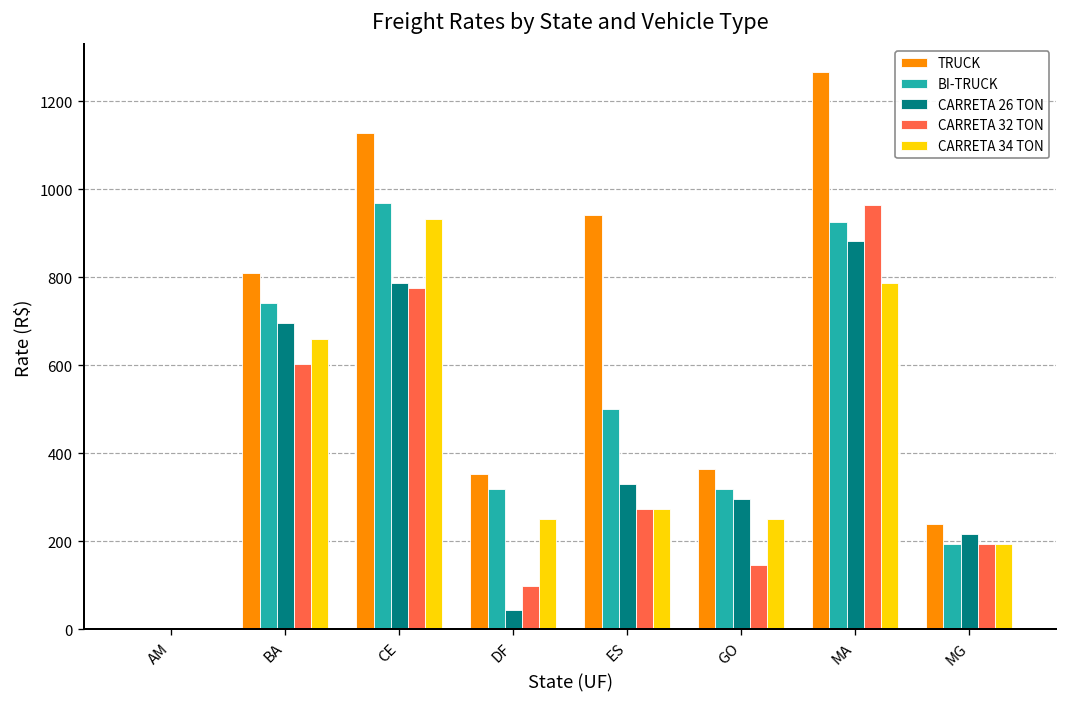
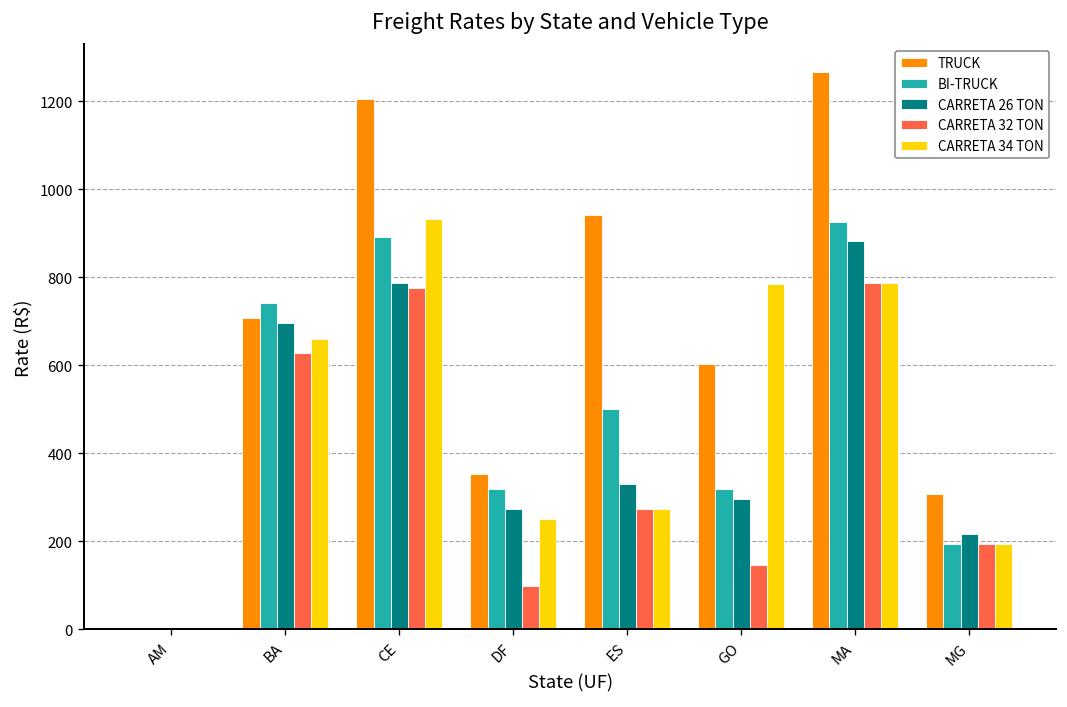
  {
    "TRUCK": {
      "AM": 0,
-     "BA": 810,
-     "CE": 1130,
+     "BA": 710,
+     "CE": 1210,
      "DF": 350,
      "ES": 940,
-     "GO": 360,
+     "GO": 600,
      "MA": 1270,
-     "MG": 240
+     "MG": 310
    },
    "BI-TRUCK": {
      "AM": 0,
      "BA": 740,
-     "CE": 970,
+     "CE": 890,
      "DF": 320,
      "ES": 500,
      "GO": 320,
      "MA": 930,
      "MG": 190
    },
    "CARRETA 26 TON": {
      "AM": 0,
      "BA": 700,
      "CE": 790,
-     "DF": 40,
+     "DF": 270,
      "ES": 330,
      "GO": 300,
      "MA": 880,
      "MG": 220
    },
    "CARRETA 32 TON": {
      "AM": 0,
-     "BA": 600,
+     "BA": 630,
      "CE": 780,
      "DF": 100,
      "ES": 270,
      "GO": 150,
-     "MA": 960,
+     "MA": 790,
      "MG": 190
    },
    "CARRETA 34 TON": {
      "AM": 0,
      "BA": 660,
      "CE": 930,
      "DF": 250,
      "ES": 270,
-     "GO": 250,
+     "GO": 790,
      "MA": 790,
      "MG": 190
    }
  }
